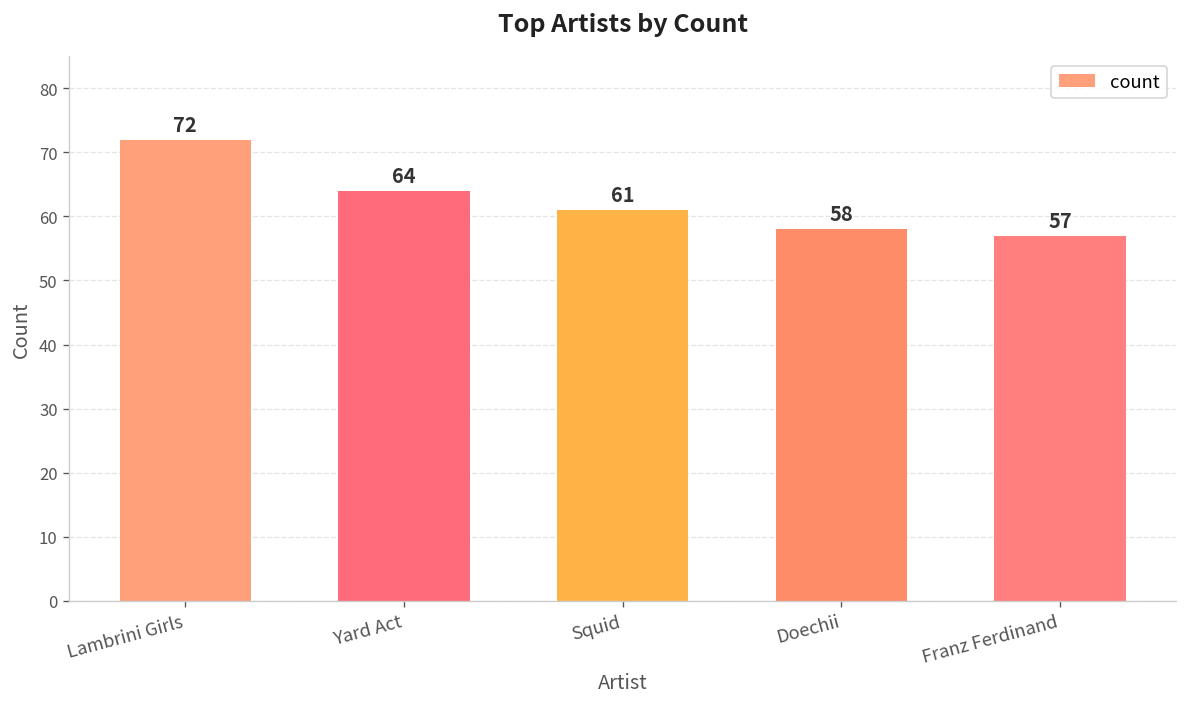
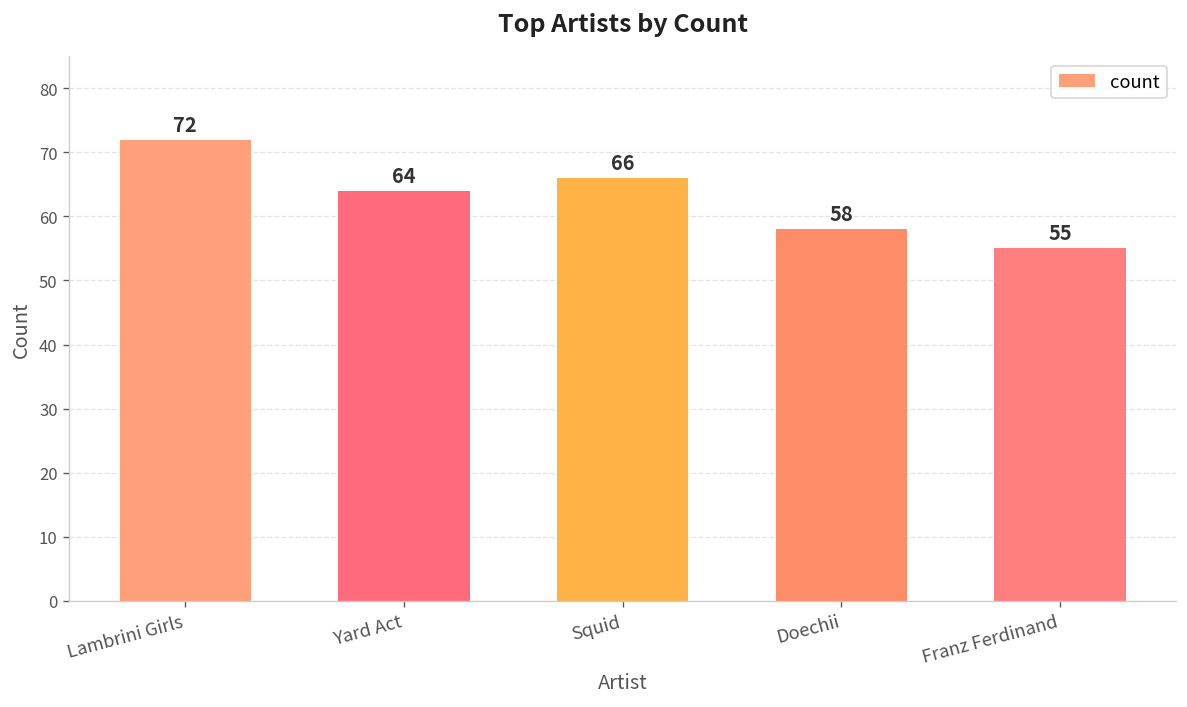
  {
    "Lambrini Girls": 72,
    "Yard Act": 64,
-   "Squid": 61,
+   "Squid": 66,
    "Doechii": 58,
-   "Franz Ferdinand": 57
+   "Franz Ferdinand": 55
  }
